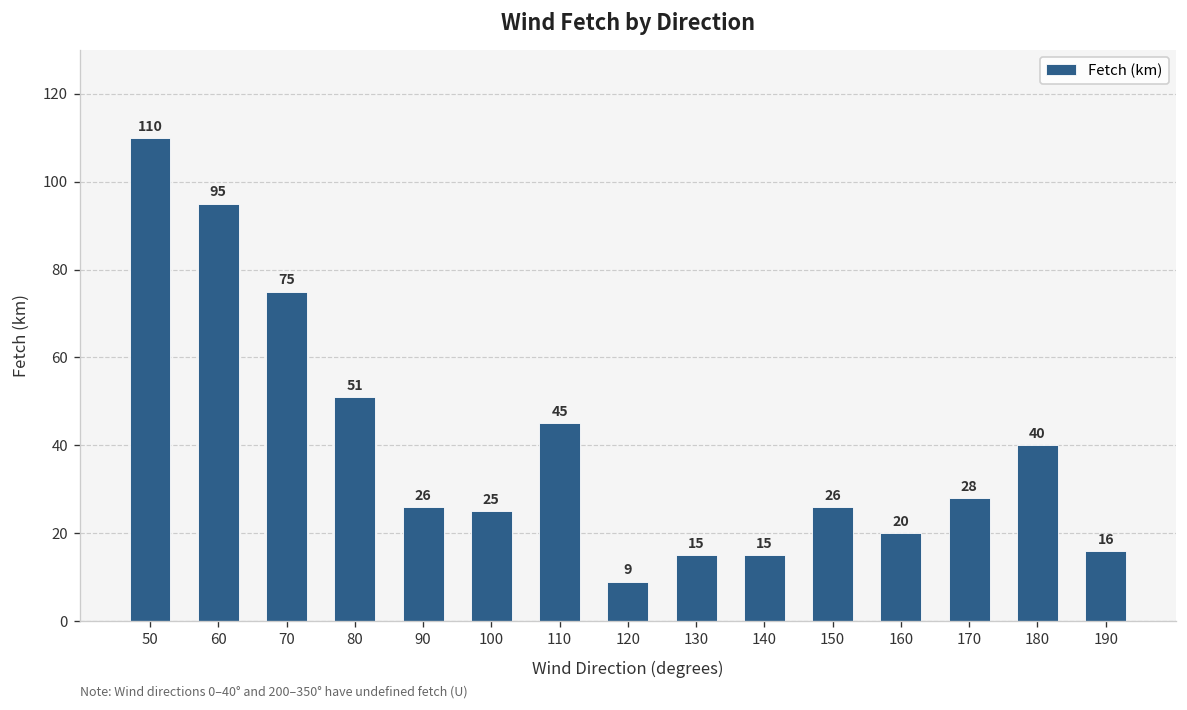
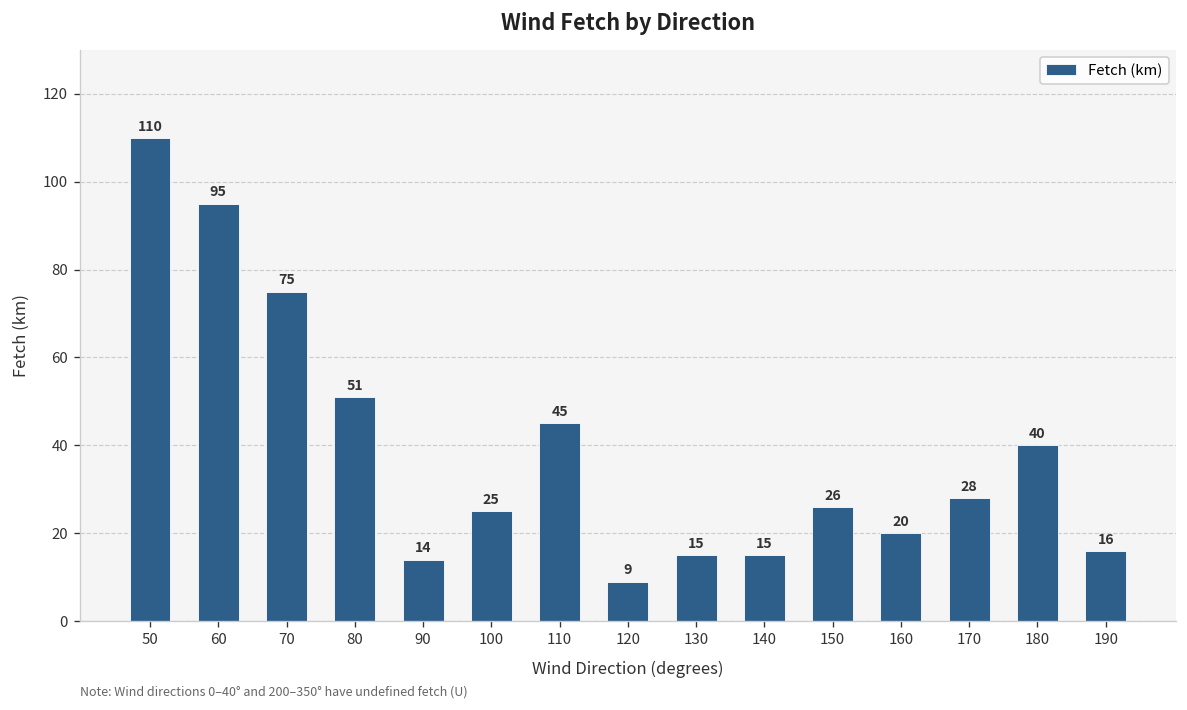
  {
    "50": 110,
    "60": 95,
    "70": 75,
    "80": 51,
-   "90": 26,
+   "90": 14,
    "100": 25,
    "110": 45,
    "120": 9,
    "130": 15,
    "140": 15,
    "150": 26,
    "160": 20,
    "170": 28,
    "180": 40,
    "190": 16
  }
